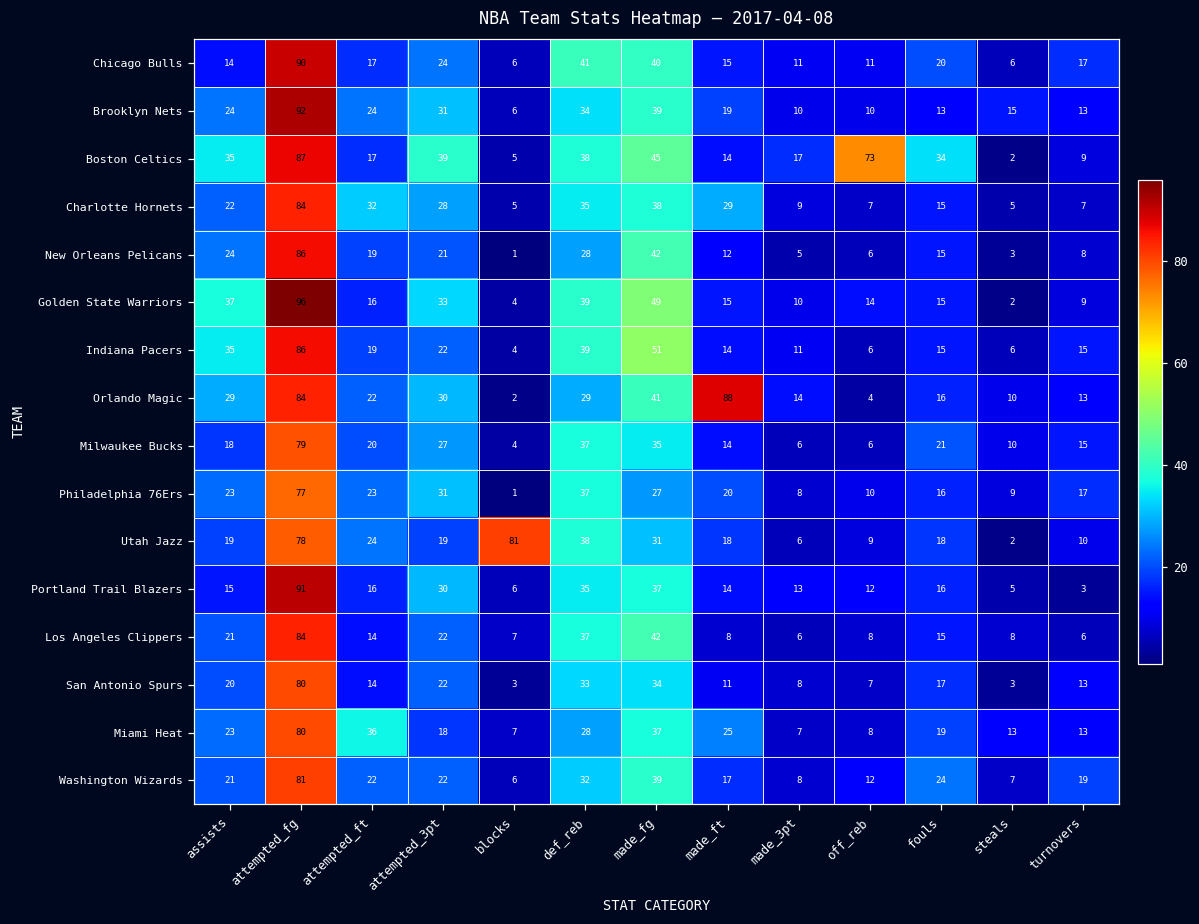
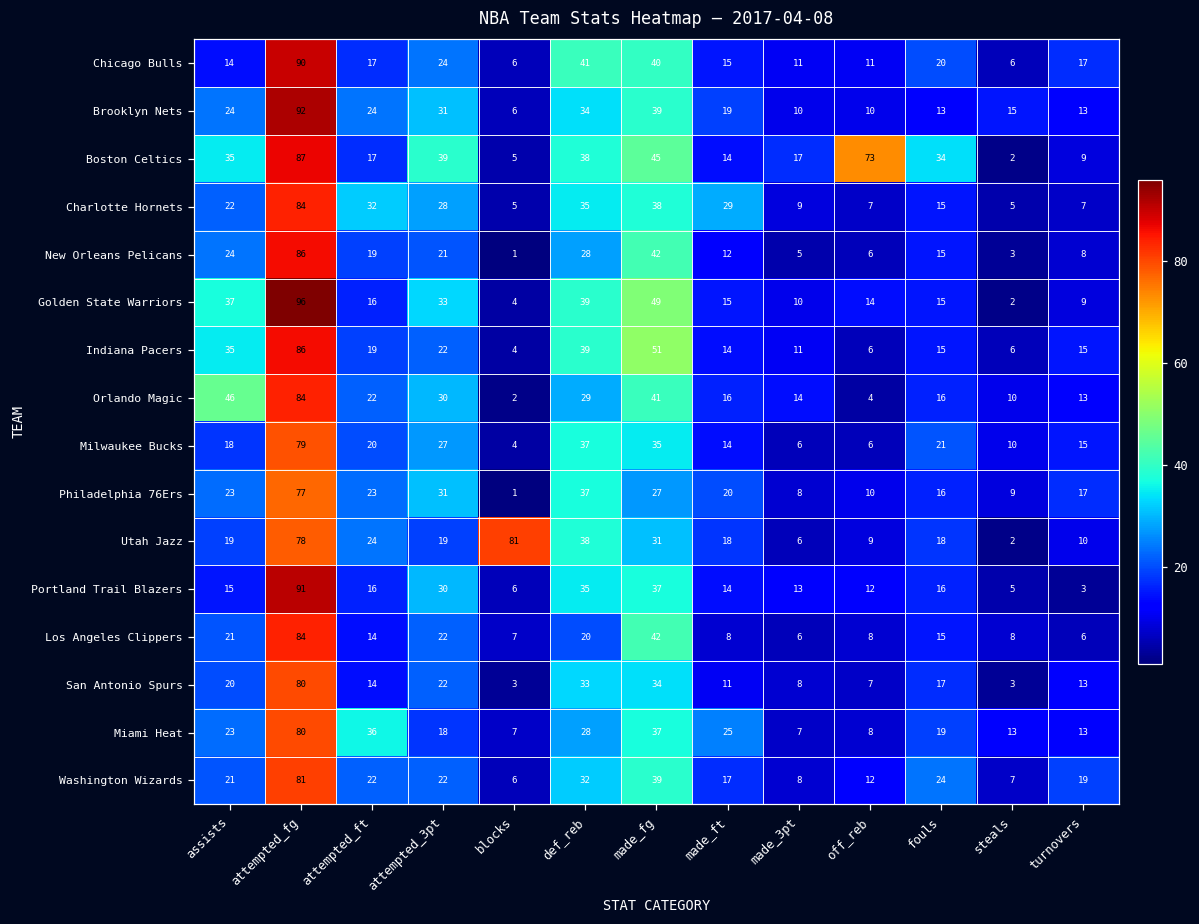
  {
    "Orlando Magic": {
-     "assists": 29,
+     "assists": 46,
      "attempted_fg": 84,
      "attempted_ft": 22,
      "attempted_3pt": 30,
      "blocks": 2,
      "def_reb": 29,
      "made_fg": 41,
-     "made_ft": 88,
+     "made_ft": 16,
      "made_3pt": 14,
      "off_reb": 4,
      "fouls": 16,
      "steals": 10,
      "turnovers": 13
    },
    "Los Angeles Clippers": {
      "assists": 21,
      "attempted_fg": 84,
      "attempted_ft": 14,
      "attempted_3pt": 22,
      "blocks": 7,
-     "def_reb": 37,
+     "def_reb": 20,
      "made_fg": 42,
      "made_ft": 8,
      "made_3pt": 6,
      "off_reb": 8,
      "fouls": 15,
      "steals": 8,
      "turnovers": 6
    }
  }
